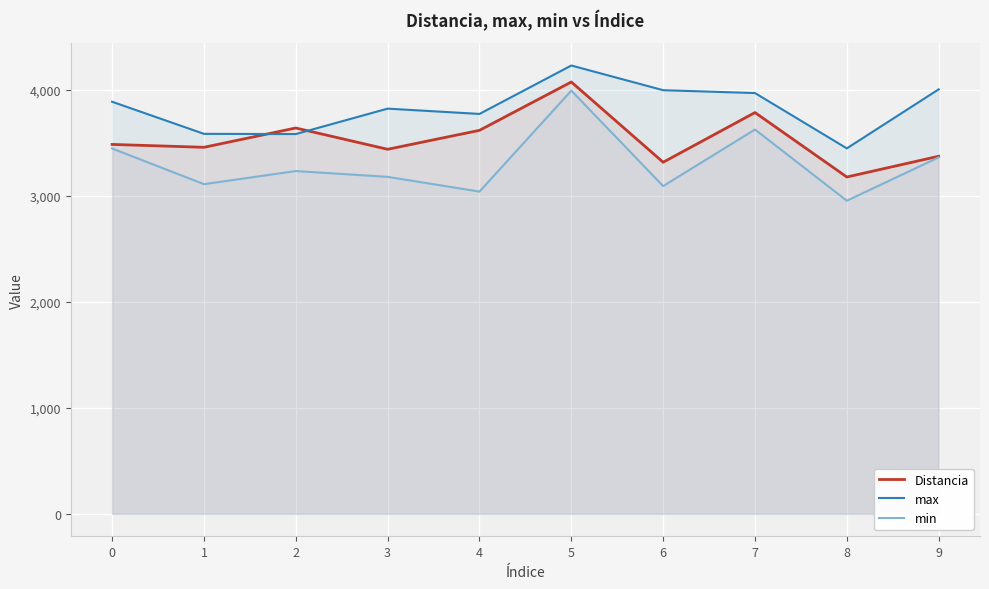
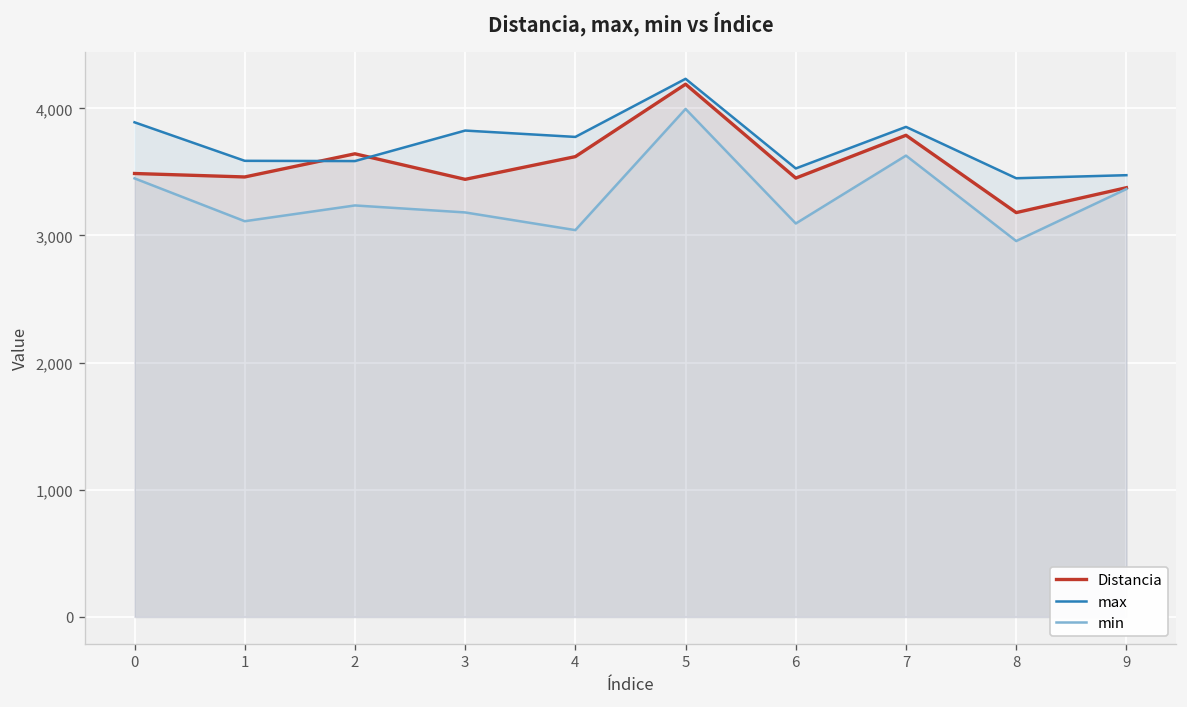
  {
    "Distancia": {
      "0": "3,490",
      "1": "3,460",
      "2": "3,640",
      "3": "3,440",
      "4": "3,620",
-     "5": "4,080",
-     "6": "3,320",
+     "5": "4,190",
+     "6": "3,450",
      "7": "3,790",
      "8": "3,180"
    },
    "max": {
      "0": "3,890",
      "1": "3,590",
      "2": "3,590",
      "3": "3,830",
      "4": "3,780",
      "5": "4,230",
-     "6": "4,000",
-     "7": "3,970",
+     "6": "3,530",
+     "7": "3,850",
      "8": "3,450",
-     "9": "4,010"
+     "9": "3,470"
    },
    "min": {
      "0": "3,450",
      "1": "3,110",
      "2": "3,240",
      "3": "3,180",
      "4": "3,040",
      "5": "4,000",
      "6": "3,090",
      "7": "3,630",
      "8": "2,960"
    }
  }
